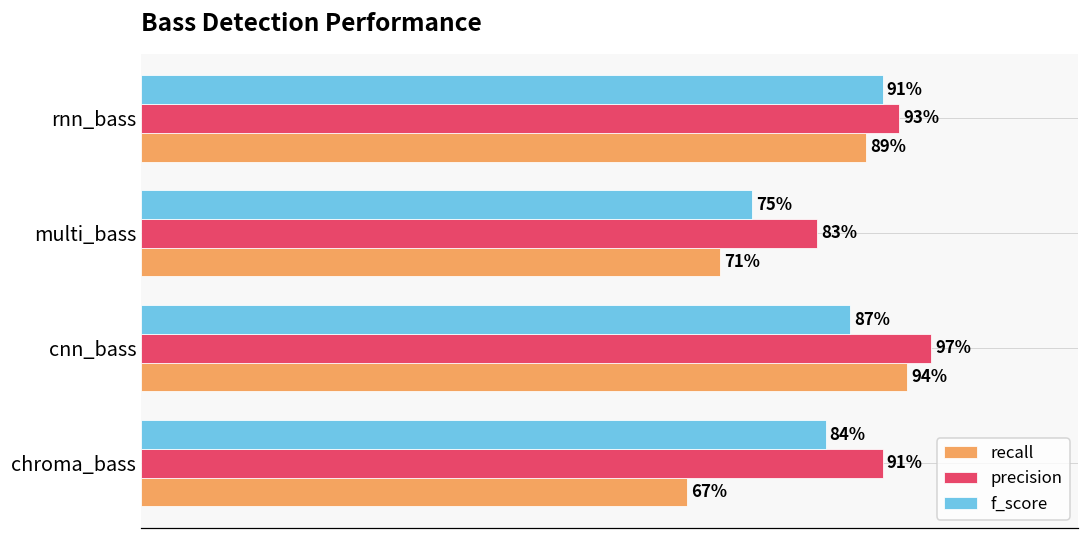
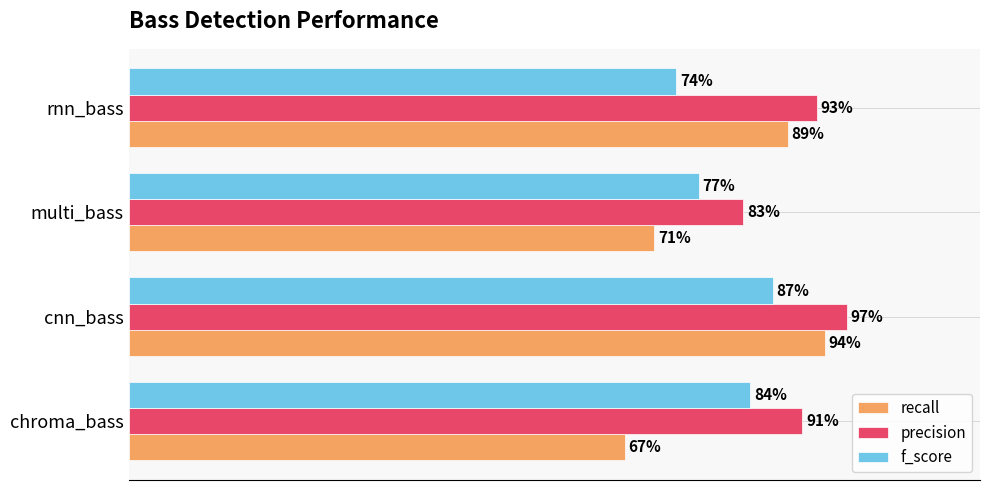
  {
    "recall": {
      "rnn_bass": "89%",
      "multi_bass": "71%",
      "cnn_bass": "94%",
      "chroma_bass": "67%"
    },
    "precision": {
      "rnn_bass": "93%",
      "multi_bass": "83%",
      "cnn_bass": "97%",
      "chroma_bass": "91%"
    },
    "f_score": {
-     "rnn_bass": "91%",
-     "multi_bass": "75%",
+     "rnn_bass": "74%",
+     "multi_bass": "77%",
      "cnn_bass": "87%",
      "chroma_bass": "84%"
    }
  }
